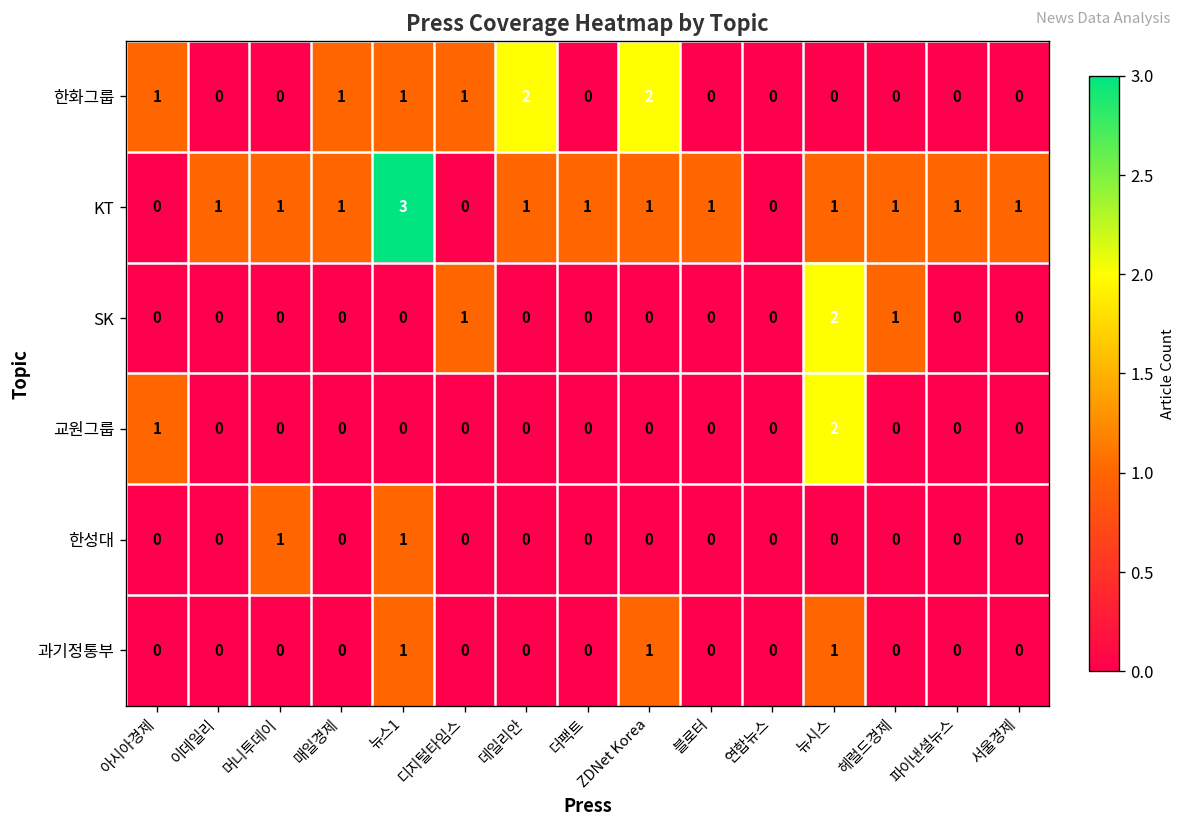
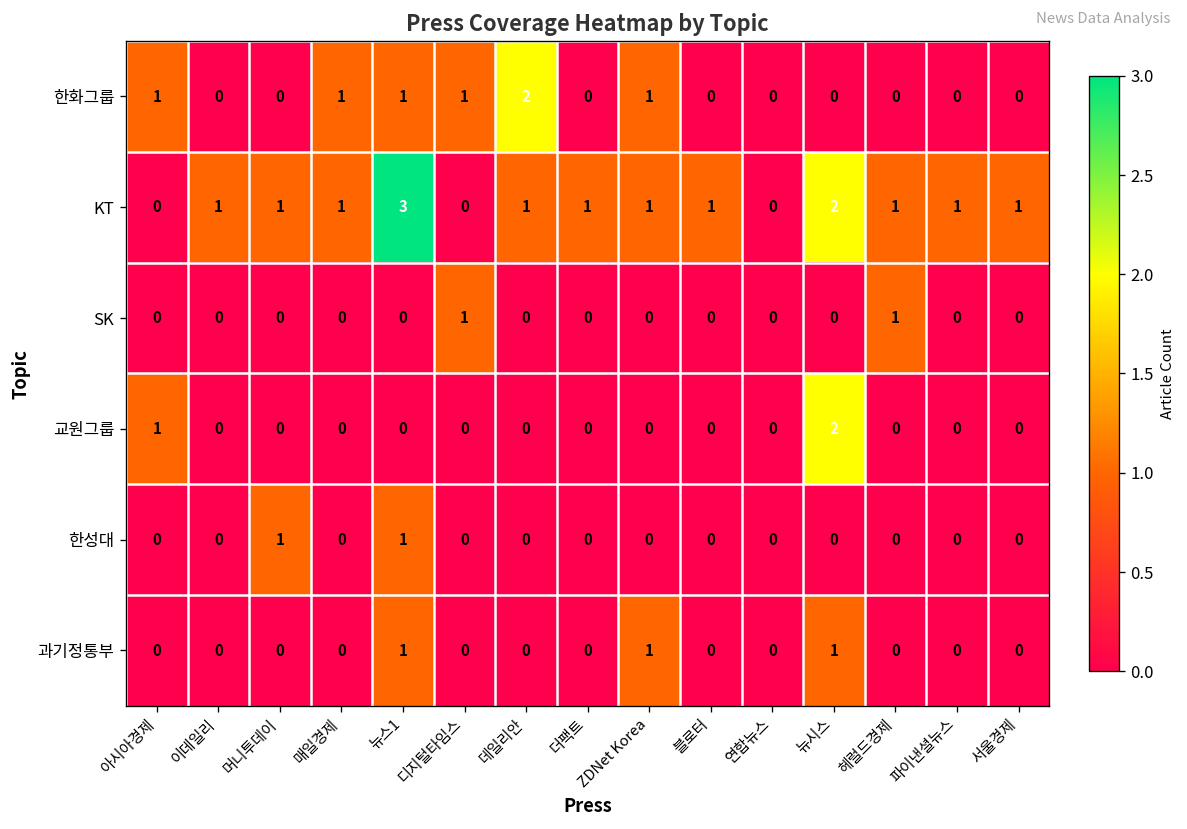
  {
    "한화그룹": {
      "아시아경제": 1,
      "이데일리": 0,
      "머니투데이": 0,
      "매일경제": 1,
      "뉴스1": 1,
      "디지털타임스": 1,
      "데일리안": 2,
      "더팩트": 0,
-     "ZDNet Korea": 2,
+     "ZDNet Korea": 1,
      "블로터": 0,
      "연합뉴스": 0,
      "뉴시스": 0,
      "헤럴드경제": 0,
      "파이낸셜뉴스": 0,
      "서울경제": 0
    },
    "KT": {
      "아시아경제": 0,
      "이데일리": 1,
      "머니투데이": 1,
      "매일경제": 1,
      "뉴스1": 3,
      "디지털타임스": 0,
      "데일리안": 1,
      "더팩트": 1,
      "ZDNet Korea": 1,
      "블로터": 1,
      "연합뉴스": 0,
-     "뉴시스": 1,
+     "뉴시스": 2,
      "헤럴드경제": 1,
      "파이낸셜뉴스": 1,
      "서울경제": 1
    },
    "SK": {
      "아시아경제": 0,
      "이데일리": 0,
      "머니투데이": 0,
      "매일경제": 0,
      "뉴스1": 0,
      "디지털타임스": 1,
      "데일리안": 0,
      "더팩트": 0,
      "ZDNet Korea": 0,
      "블로터": 0,
      "연합뉴스": 0,
-     "뉴시스": 2,
+     "뉴시스": 0,
      "헤럴드경제": 1,
      "파이낸셜뉴스": 0,
      "서울경제": 0
    },
    "교원그룹": {
      "아시아경제": 1,
      "이데일리": 0,
      "머니투데이": 0,
      "매일경제": 0,
      "뉴스1": 0,
      "디지털타임스": 0,
      "데일리안": 0,
      "더팩트": 0,
      "ZDNet Korea": 0,
      "블로터": 0,
      "연합뉴스": 0,
      "뉴시스": 2,
      "헤럴드경제": 0,
      "파이낸셜뉴스": 0,
      "서울경제": 0
    },
    "한성대": {
      "아시아경제": 0,
      "이데일리": 0,
      "머니투데이": 1,
      "매일경제": 0,
      "뉴스1": 1,
      "디지털타임스": 0,
      "데일리안": 0,
      "더팩트": 0,
      "ZDNet Korea": 0,
      "블로터": 0,
      "연합뉴스": 0,
      "뉴시스": 0,
      "헤럴드경제": 0,
      "파이낸셜뉴스": 0,
      "서울경제": 0
    },
    "과기정통부": {
      "아시아경제": 0,
      "이데일리": 0,
      "머니투데이": 0,
      "매일경제": 0,
      "뉴스1": 1,
      "디지털타임스": 0,
      "데일리안": 0,
      "더팩트": 0,
      "ZDNet Korea": 1,
      "블로터": 0,
      "연합뉴스": 0,
      "뉴시스": 1,
      "헤럴드경제": 0,
      "파이낸셜뉴스": 0,
      "서울경제": 0
    }
  }
